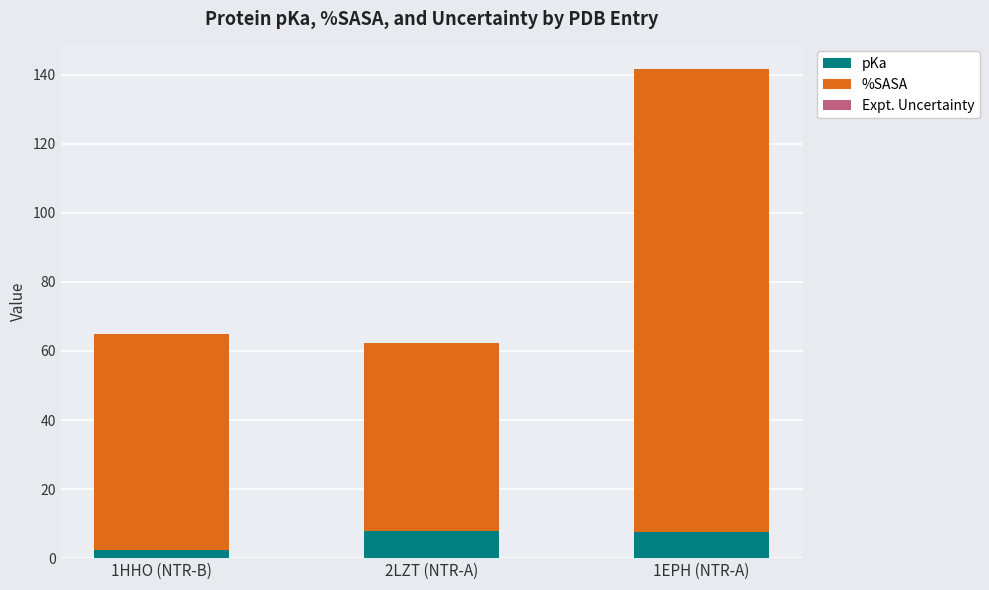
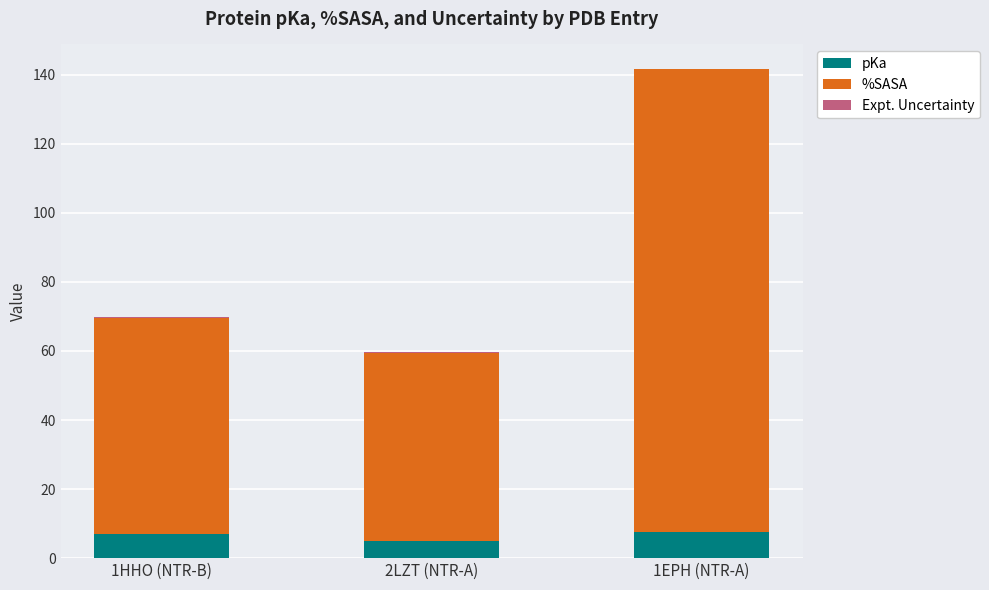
  {
    "pKa": {
-     "1HHO (NTR-B)": 2,
-     "2LZT (NTR-A)": 8,
+     "1HHO (NTR-B)": 7,
+     "2LZT (NTR-A)": 5,
      "1EPH (NTR-A)": 8
    },
    "%SASA": {
      "1HHO (NTR-B)": 63,
      "2LZT (NTR-A)": 54,
      "1EPH (NTR-A)": 134
    }
  }
